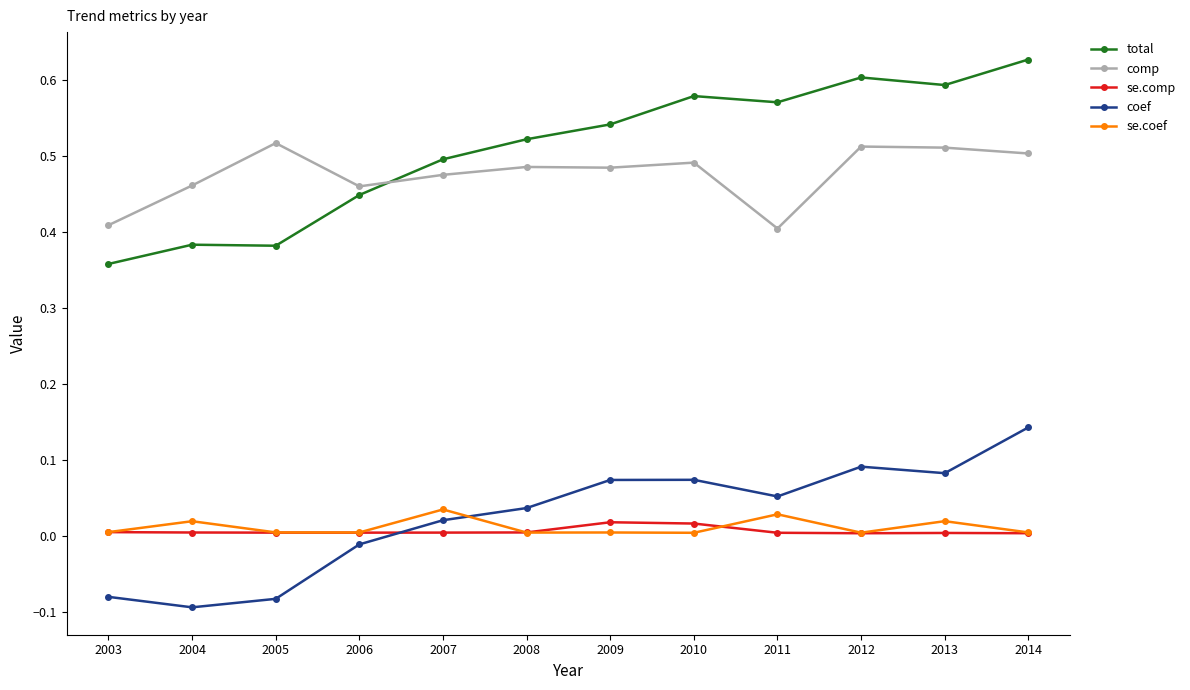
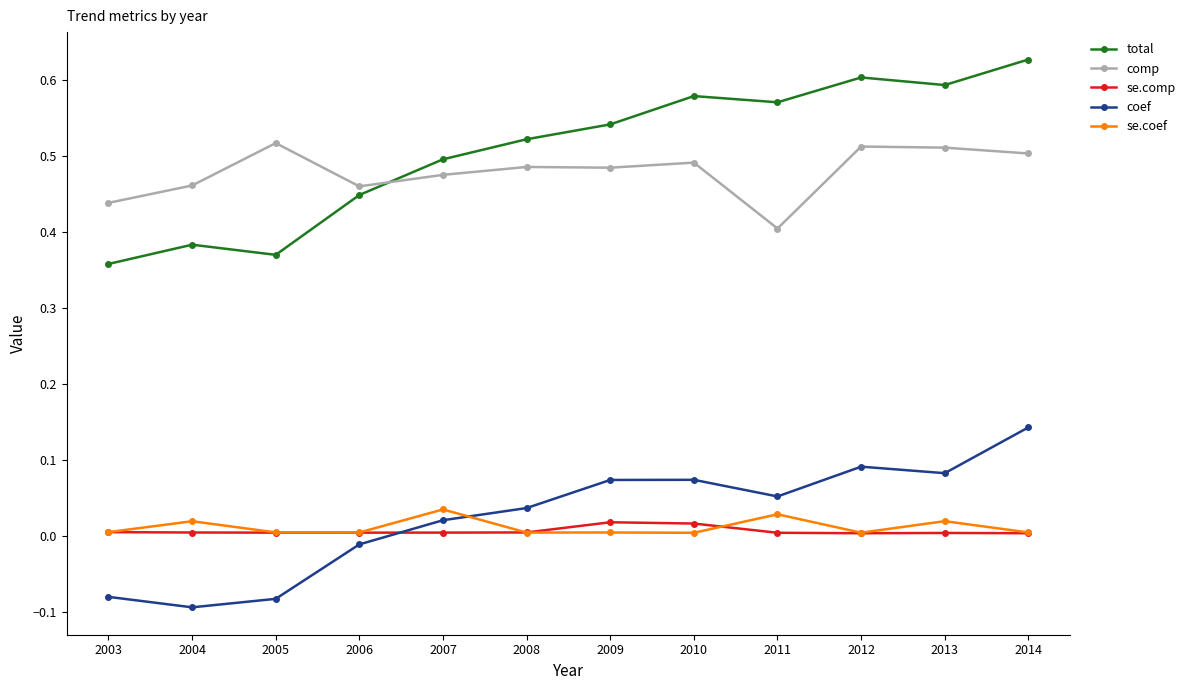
  {
    "total": {
      "2003": 0.36,
      "2004": 0.38,
-     "2005": 0.38,
+     "2005": 0.37,
      "2006": 0.45,
      "2007": 0.50,
      "2008": 0.52,
      "2009": 0.54,
      "2010": 0.58,
      "2011": 0.57,
      "2012": 0.60,
      "2013": 0.59,
      "2014": 0.63
    },
    "comp": {
-     "2003": 0.41,
+     "2003": 0.44,
      "2004": 0.46,
      "2005": 0.52,
      "2006": 0.46,
      "2007": 0.48,
      "2008": 0.49,
      "2009": 0.48,
      "2010": 0.49,
      "2011": 0.40,
      "2012": 0.51,
      "2013": 0.51,
      "2014": 0.50
    },
    "se.comp": {
      "2004": 0.00,
      "2007": 0.00,
      "2009": 0.02,
      "2010": 0.02,
      "2011": 0.00,
      "2013": 0.00
    },
    "coef": {
      "2003": -0.08,
      "2004": -0.09,
      "2005": -0.08,
      "2006": -0.01,
      "2007": 0.02,
      "2008": 0.04,
      "2009": 0.07,
      "2010": 0.07,
      "2011": 0.05,
      "2012": 0.09,
      "2013": 0.08,
      "2014": 0.14
    },
    "se.coef": {
      "2004": 0.02,
      "2007": 0.03,
      "2009": 0.00,
      "2010": 0.00,
      "2011": 0.03,
      "2013": 0.02
    }
  }
